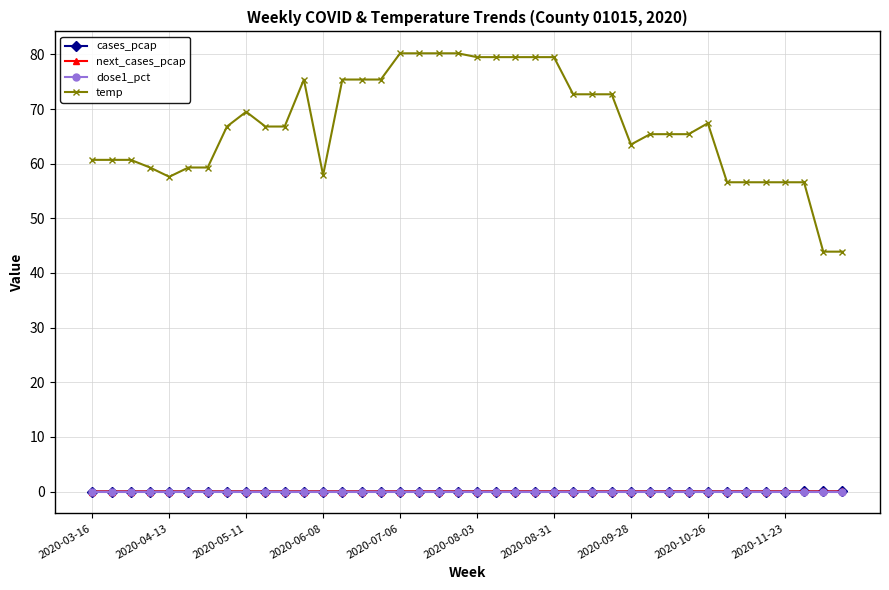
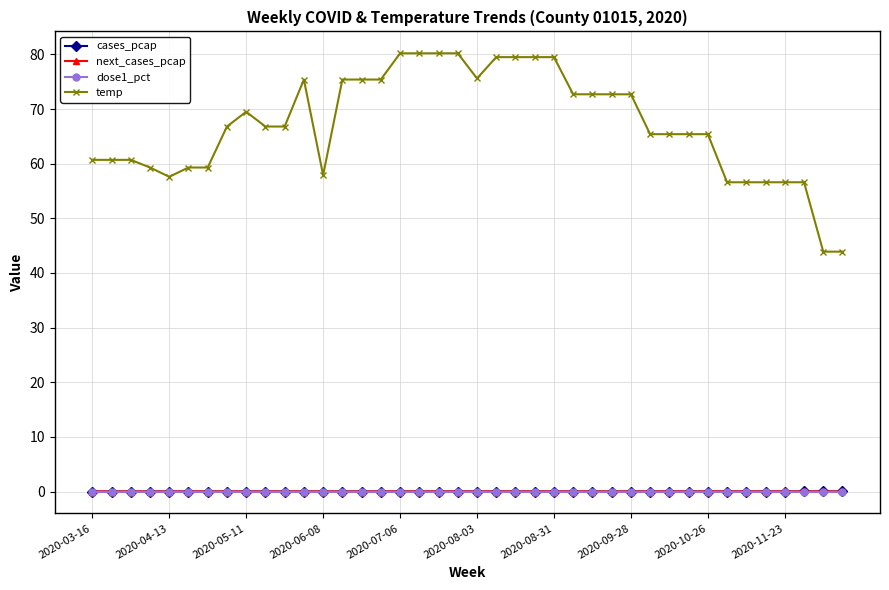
  {
    "dose1_pct": {
      "2020-03-16": 0,
      "2020-04-13": 0,
      "2020-05-11": 0,
      "2020-06-08": 0,
      "2020-07-06": 0,
      "2020-08-03": 0,
      "2020-08-31": 0,
      "2020-09-28": 0,
      "2020-10-26": 0,
      "2020-11-23": 0
    },
    "temp": {
      "2020-03-16": 61,
      "2020-04-13": 58,
      "2020-05-11": 70,
      "2020-06-08": 58,
      "2020-07-06": 80,
-     "2020-08-03": 80,
+     "2020-08-03": 76,
      "2020-08-31": 80,
-     "2020-09-28": 64,
-     "2020-10-26": 67,
+     "2020-09-28": 73,
+     "2020-10-26": 65,
      "2020-11-23": 57
    }
  }
